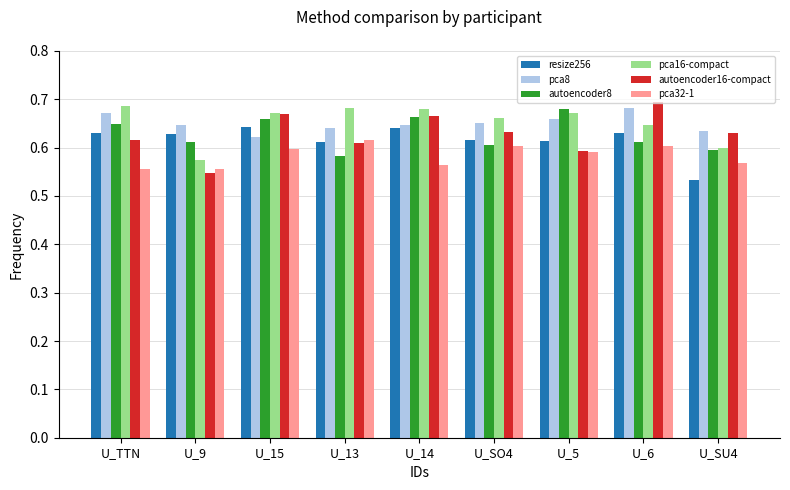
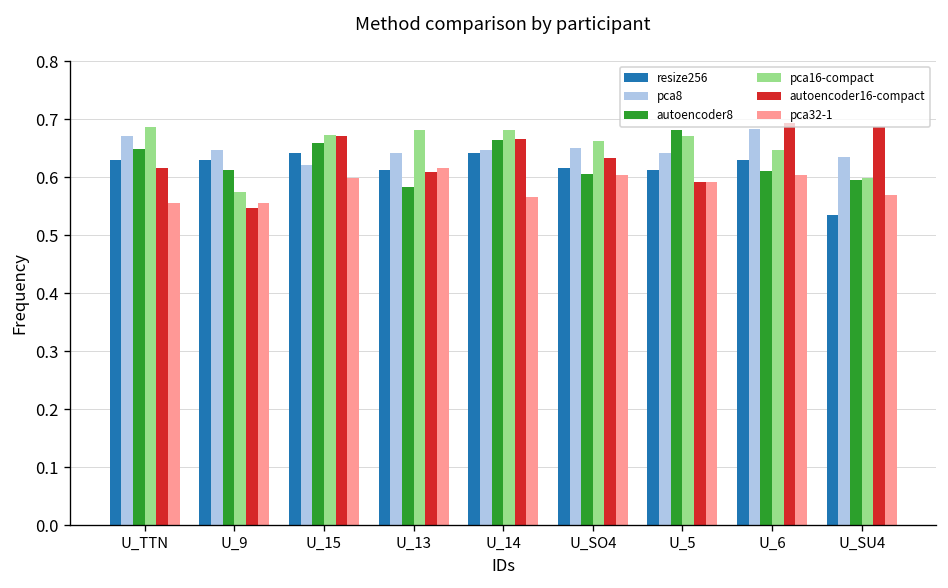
  {
    "resize256": {
      "U_TTN": 0.63,
      "U_9": 0.63,
      "U_15": 0.64,
      "U_13": 0.61,
      "U_14": 0.64,
      "U_SO4": 0.62,
      "U_5": 0.61,
      "U_6": 0.63,
      "U_SU4": 0.53
    },
    "pca8": {
      "U_TTN": 0.67,
      "U_9": 0.65,
      "U_15": 0.62,
      "U_13": 0.64,
      "U_14": 0.65,
      "U_SO4": 0.65,
-     "U_5": 0.66,
+     "U_5": 0.64,
      "U_6": 0.68,
      "U_SU4": 0.64
    },
    "autoencoder8": {
      "U_TTN": 0.65,
      "U_9": 0.61,
      "U_15": 0.66,
      "U_13": 0.58,
      "U_14": 0.66,
      "U_SO4": 0.61,
      "U_5": 0.68,
      "U_6": 0.61,
      "U_SU4": 0.60
    },
    "pca16-compact": {
      "U_TTN": 0.69,
      "U_9": 0.57,
      "U_15": 0.67,
      "U_13": 0.68,
      "U_14": 0.68,
      "U_SO4": 0.66,
      "U_5": 0.67,
      "U_6": 0.65,
      "U_SU4": 0.60
    },
    "autoencoder16-compact": {
      "U_TTN": 0.62,
      "U_9": 0.55,
      "U_15": 0.67,
      "U_13": 0.61,
      "U_14": 0.67,
      "U_SO4": 0.63,
      "U_5": 0.59,
-     "U_SU4": 0.63
+     "U_SU4": 0.69
    },
    "pca32-1": {
      "U_TTN": 0.56,
      "U_9": 0.56,
      "U_15": 0.60,
      "U_13": 0.62,
      "U_14": 0.57,
      "U_SO4": 0.60,
      "U_5": 0.59,
      "U_6": 0.60,
      "U_SU4": 0.57
    }
  }
